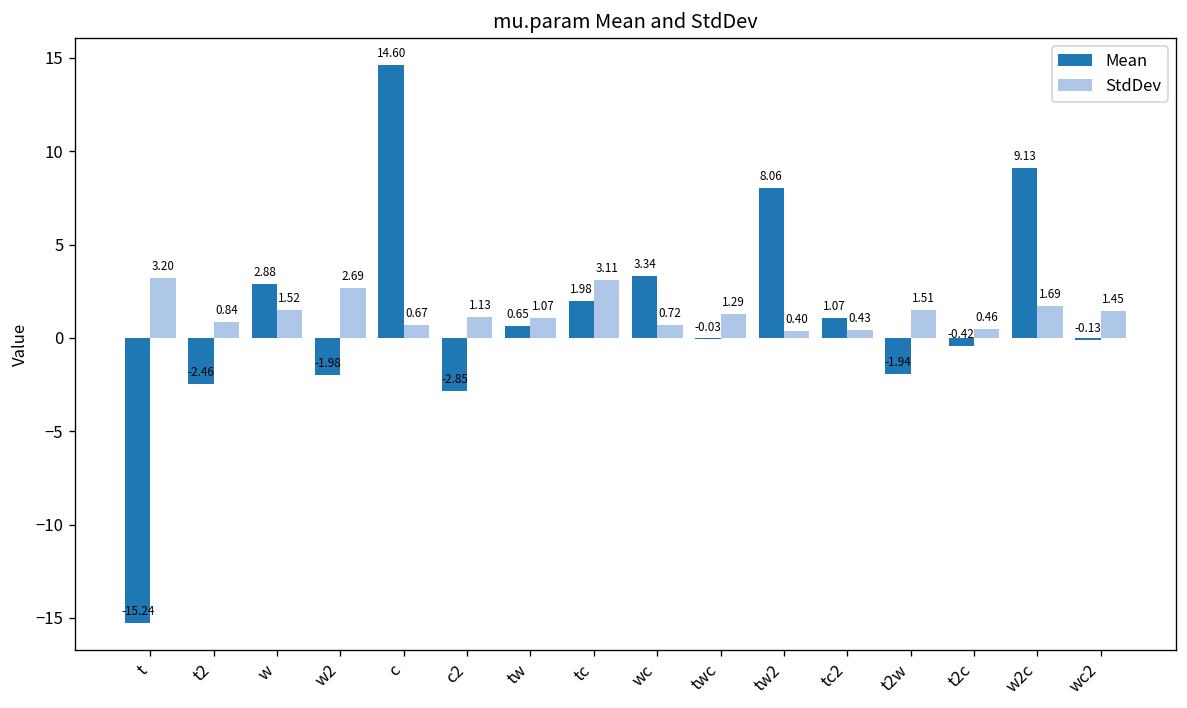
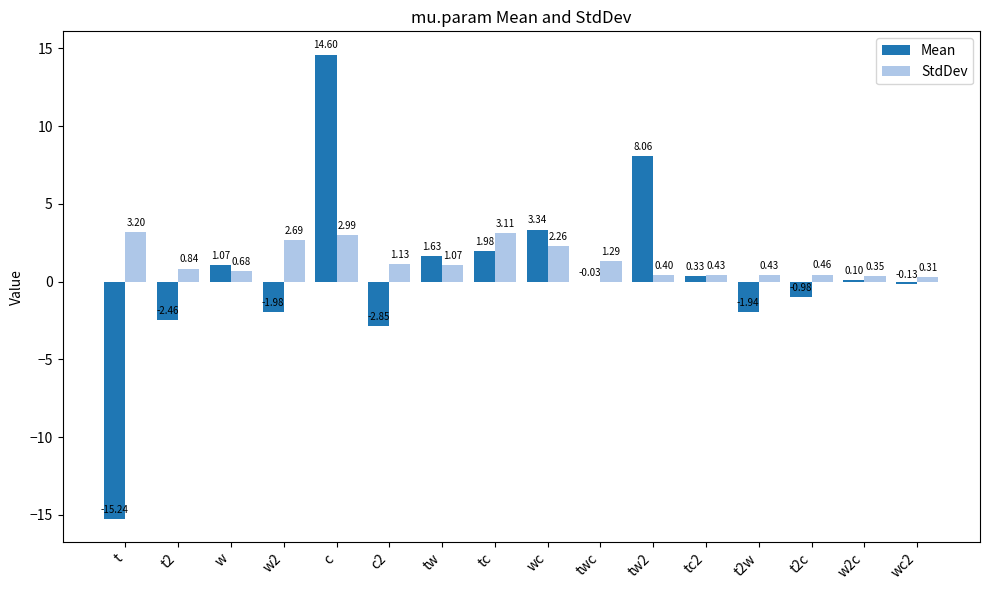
  {
    "Mean": {
      "t": -15.24,
      "t2": -2.46,
-     "w": 2.88,
+     "w": 1.07,
      "w2": -1.98,
      "c": 14.60,
      "c2": -2.85,
-     "tw": 0.65,
+     "tw": 1.63,
      "tc": 1.98,
      "wc": 3.34,
      "twc": -0.03,
      "tw2": 8.06,
-     "tc2": 1.07,
+     "tc2": 0.33,
      "t2w": -1.94,
-     "t2c": -0.42,
-     "w2c": 9.13,
+     "t2c": -0.98,
+     "w2c": 0.10,
      "wc2": -0.13
    },
    "StdDev": {
      "t": 3.20,
      "t2": 0.84,
-     "w": 1.52,
+     "w": 0.68,
      "w2": 2.69,
-     "c": 0.67,
+     "c": 2.99,
      "c2": 1.13,
      "tw": 1.07,
      "tc": 3.11,
-     "wc": 0.72,
+     "wc": 2.26,
      "twc": 1.29,
      "tw2": 0.40,
      "tc2": 0.43,
-     "t2w": 1.51,
+     "t2w": 0.43,
      "t2c": 0.46,
-     "w2c": 1.69,
-     "wc2": 1.45
+     "w2c": 0.35,
+     "wc2": 0.31
    }
  }
